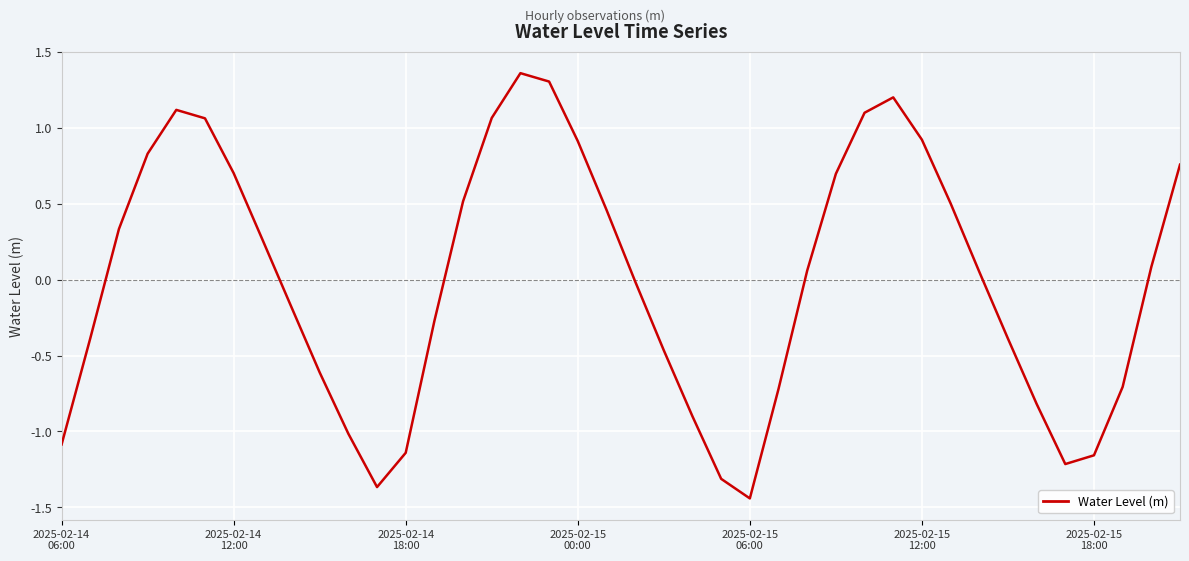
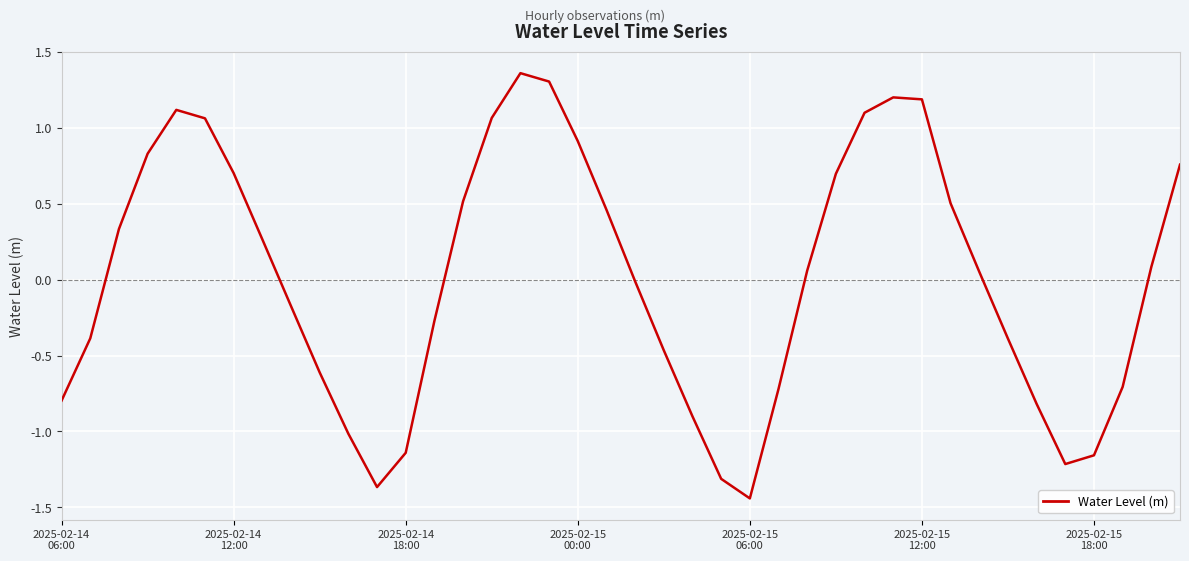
  {
-   "2025-02-14 06:00": -1.09,
+   "2025-02-14 06:00": -0.80,
    "2025-02-14 12:00": 0.70,
    "2025-02-14 18:00": -1.14,
    "2025-02-15 00:00": 0.91,
    "2025-02-15 06:00": -1.44,
-   "2025-02-15 12:00": 0.92,
+   "2025-02-15 12:00": 1.19,
    "2025-02-15 18:00": -1.16
  }
